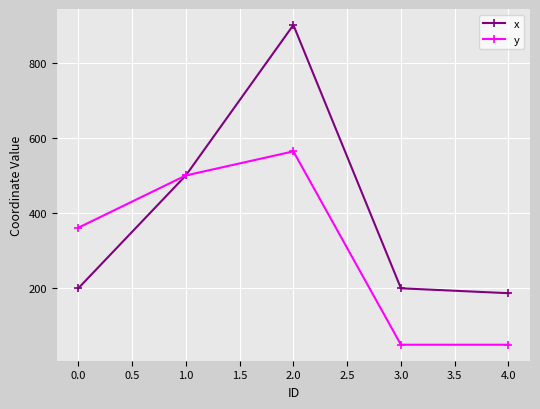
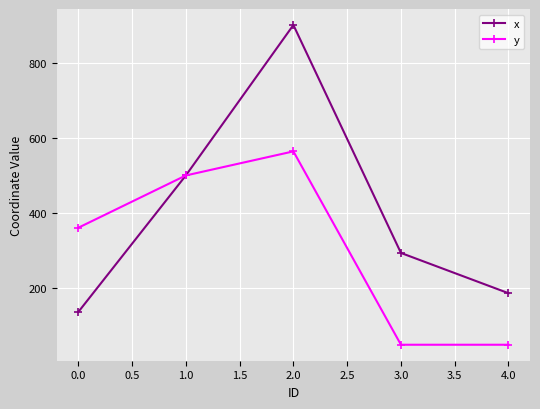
  {
    "x": {
-     "0.0": 200,
+     "0.0": 140,
      "2.0": 900,
-     "3.0": 200,
+     "3.0": 290,
      "4.0": 190
    },
    "y": {
      "0.0": 360,
      "2.0": 560,
      "3.0": 50,
      "4.0": 50
    }
  }
